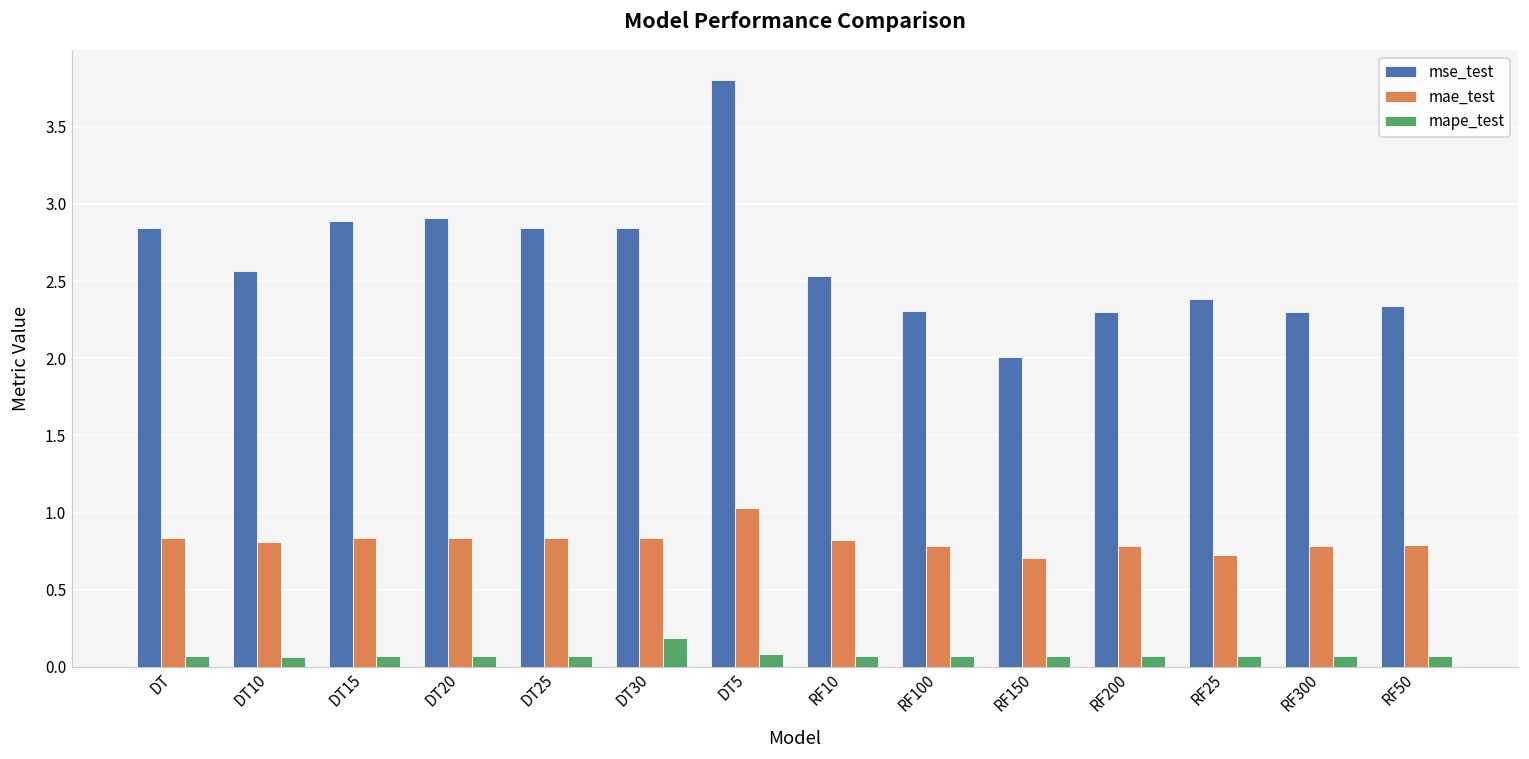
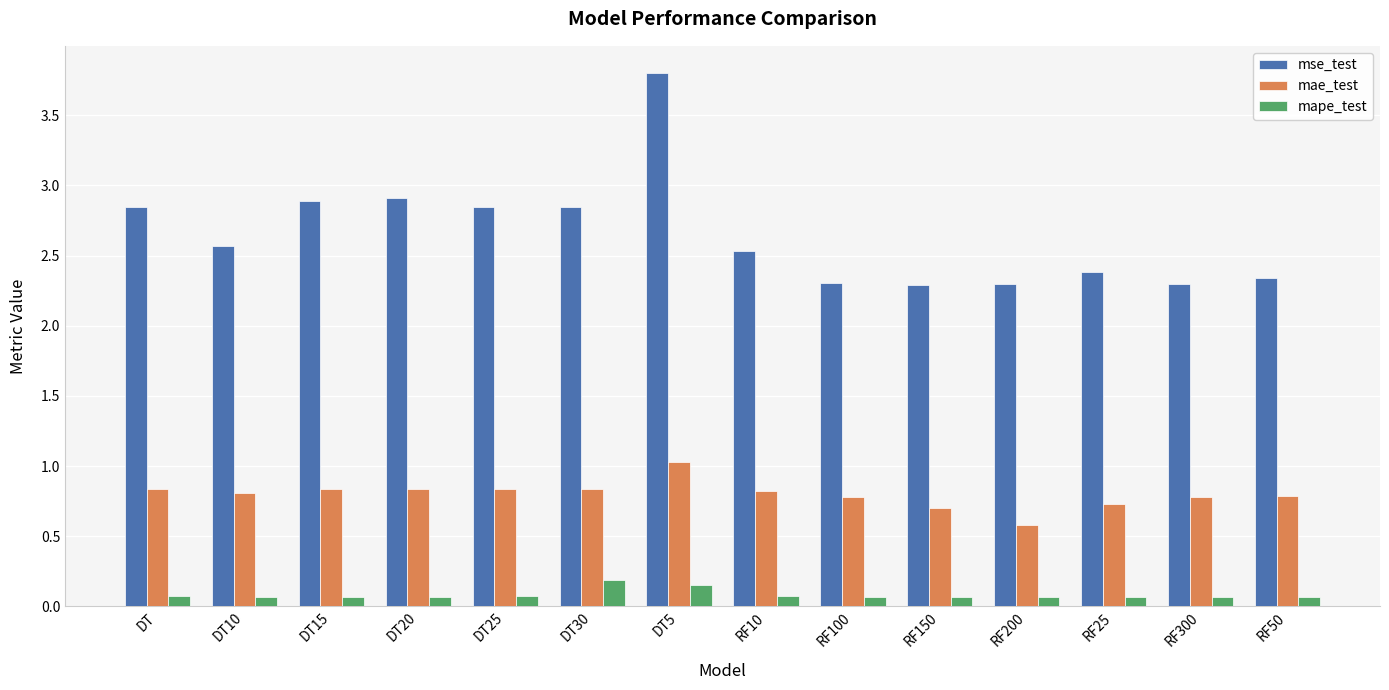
  {
    "mse_test": {
      "DT": 2.85,
      "DT10": 2.57,
      "DT15": 2.89,
      "DT20": 2.91,
      "DT25": 2.85,
      "DT30": 2.85,
      "DT5": 3.80,
      "RF10": 2.54,
      "RF100": 2.31,
-     "RF150": 2.01,
+     "RF150": 2.29,
      "RF200": 2.30,
      "RF25": 2.39,
      "RF300": 2.30,
      "RF50": 2.34
    },
    "mae_test": {
      "DT": 0.83,
      "DT10": 0.81,
      "DT15": 0.83,
      "DT20": 0.84,
      "DT25": 0.83,
      "DT30": 0.83,
      "DT5": 1.03,
      "RF10": 0.82,
      "RF100": 0.78,
      "RF150": 0.70,
-     "RF200": 0.78,
+     "RF200": 0.58,
      "RF25": 0.73,
      "RF300": 0.78,
      "RF50": 0.79
    },
    "mape_test": {
      "DT": 0.07,
      "DT10": 0.06,
      "DT15": 0.07,
      "DT20": 0.07,
      "DT25": 0.07,
      "DT30": 0.19,
-     "DT5": 0.08,
+     "DT5": 0.15,
      "RF10": 0.07,
      "RF100": 0.07,
      "RF150": 0.07,
      "RF200": 0.07,
      "RF25": 0.07,
      "RF300": 0.07,
      "RF50": 0.07
    }
  }
